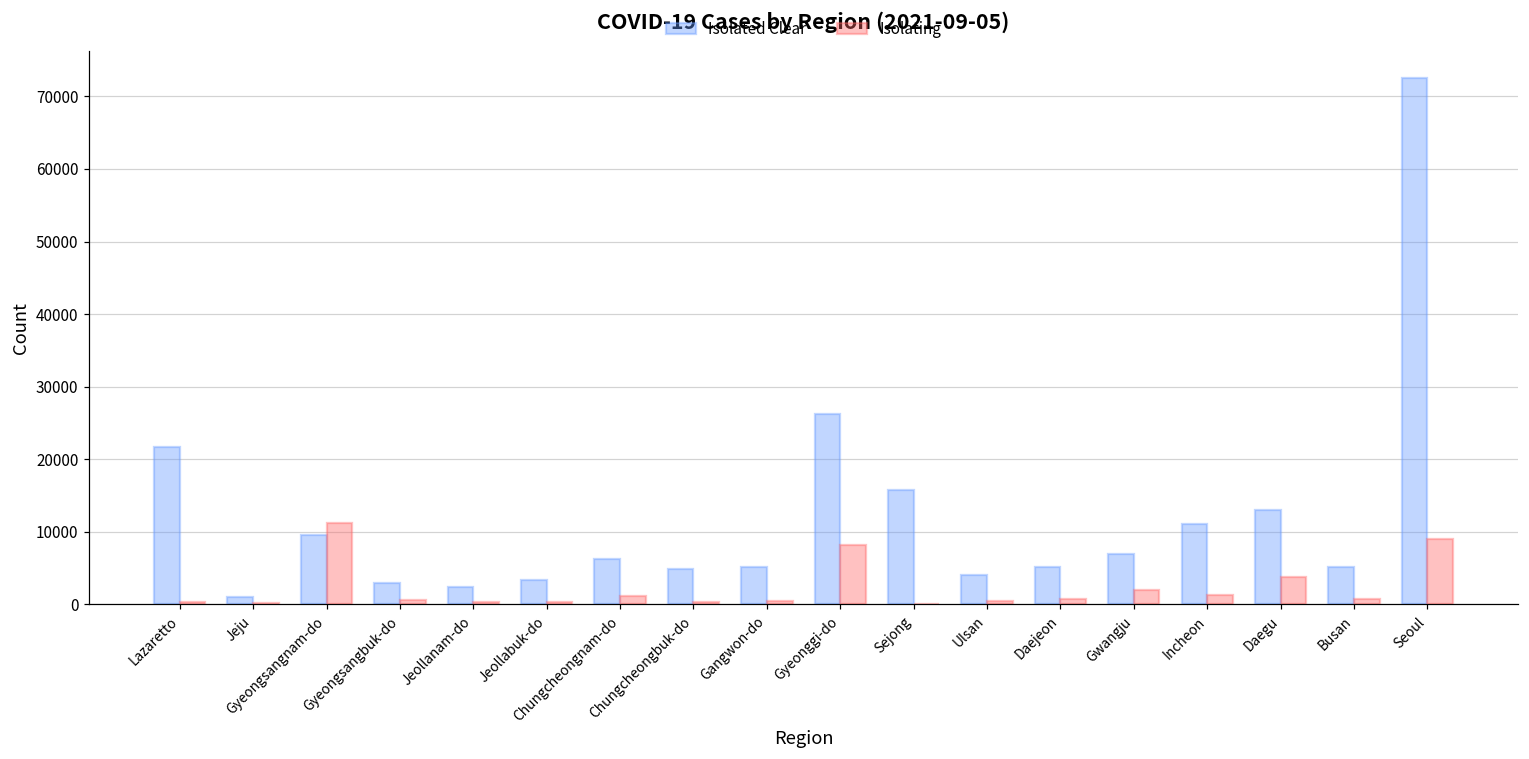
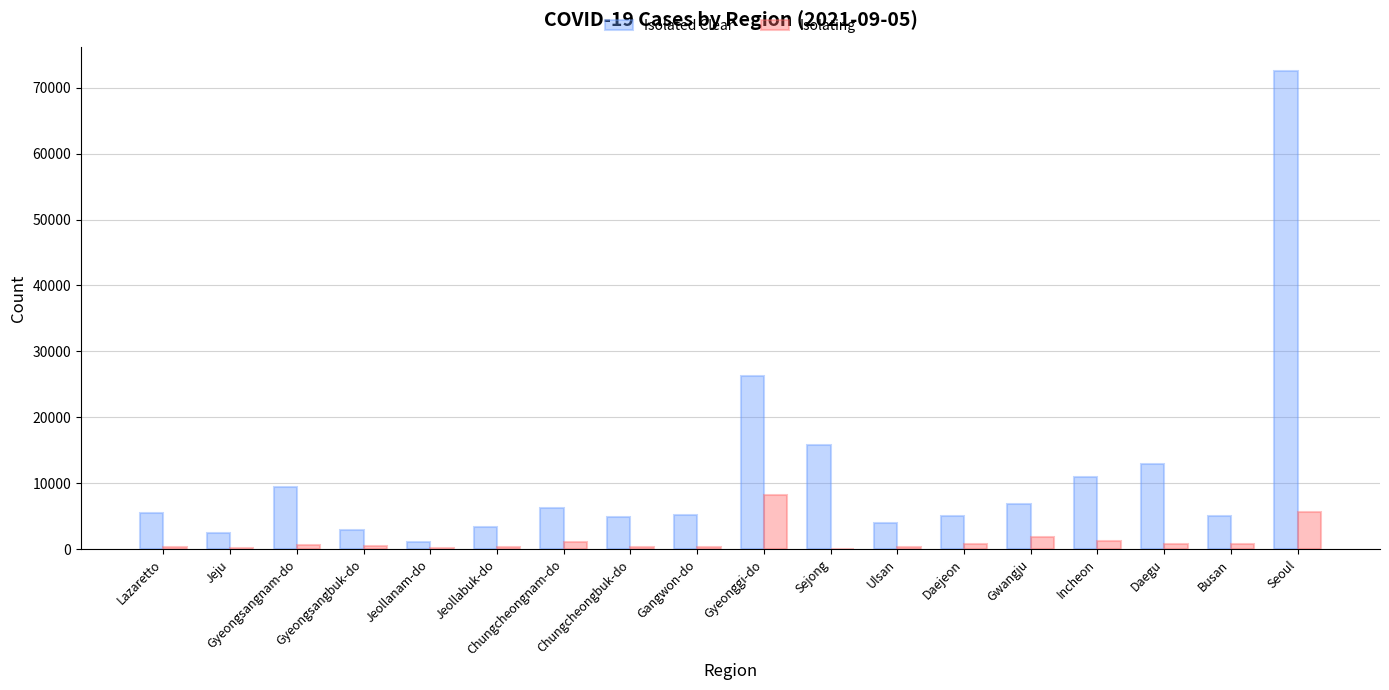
  {
    "Isolated Clear": {
-     "Lazaretto": 22000,
-     "Jeju": 1000,
+     "Lazaretto": 6000,
+     "Jeju": 2000,
      "Gyeongsangnam-do": 10000,
      "Gyeongsangbuk-do": 3000,
-     "Jeollanam-do": 2000,
+     "Jeollanam-do": 1000,
      "Jeollabuk-do": 3000,
      "Chungcheongnam-do": 6000,
      "Chungcheongbuk-do": 5000,
      "Gangwon-do": 5000,
      "Gyeonggi-do": 26000,
      "Sejong": 16000,
      "Ulsan": 4000,
      "Daejeon": 5000,
      "Gwangju": 7000,
      "Incheon": 11000,
      "Daegu": 13000,
      "Busan": 5000,
      "Seoul": 73000
    },
    "Isolating": {
-     "Gyeongsangnam-do": 11000,
+     "Gyeongsangnam-do": 1000,
      "Gyeongsangbuk-do": 1000,
      "Chungcheongnam-do": 1000,
      "Gangwon-do": 0,
      "Gyeonggi-do": 8000,
      "Ulsan": 0,
      "Daejeon": 1000,
      "Gwangju": 2000,
      "Incheon": 1000,
-     "Daegu": 4000,
+     "Daegu": 1000,
      "Busan": 1000,
-     "Seoul": 9000
+     "Seoul": 6000
    }
  }
